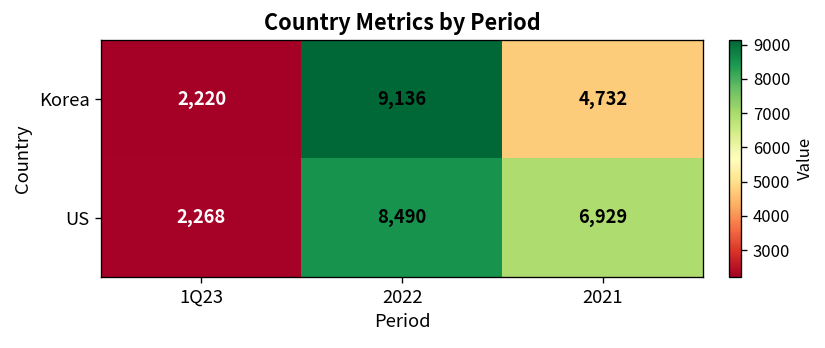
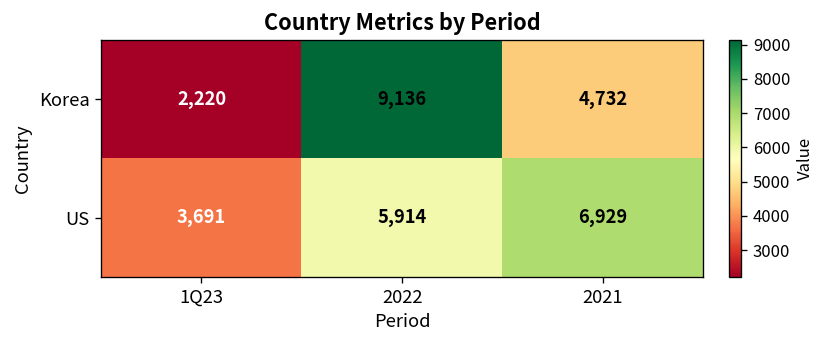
  {
    "Korea": {
      "1Q23": "2,220",
      "2022": "9,136",
      "2021": "4,732"
    },
    "US": {
-     "1Q23": "2,268",
-     "2022": "8,490",
+     "1Q23": "3,691",
+     "2022": "5,914",
      "2021": "6,929"
    }
  }
